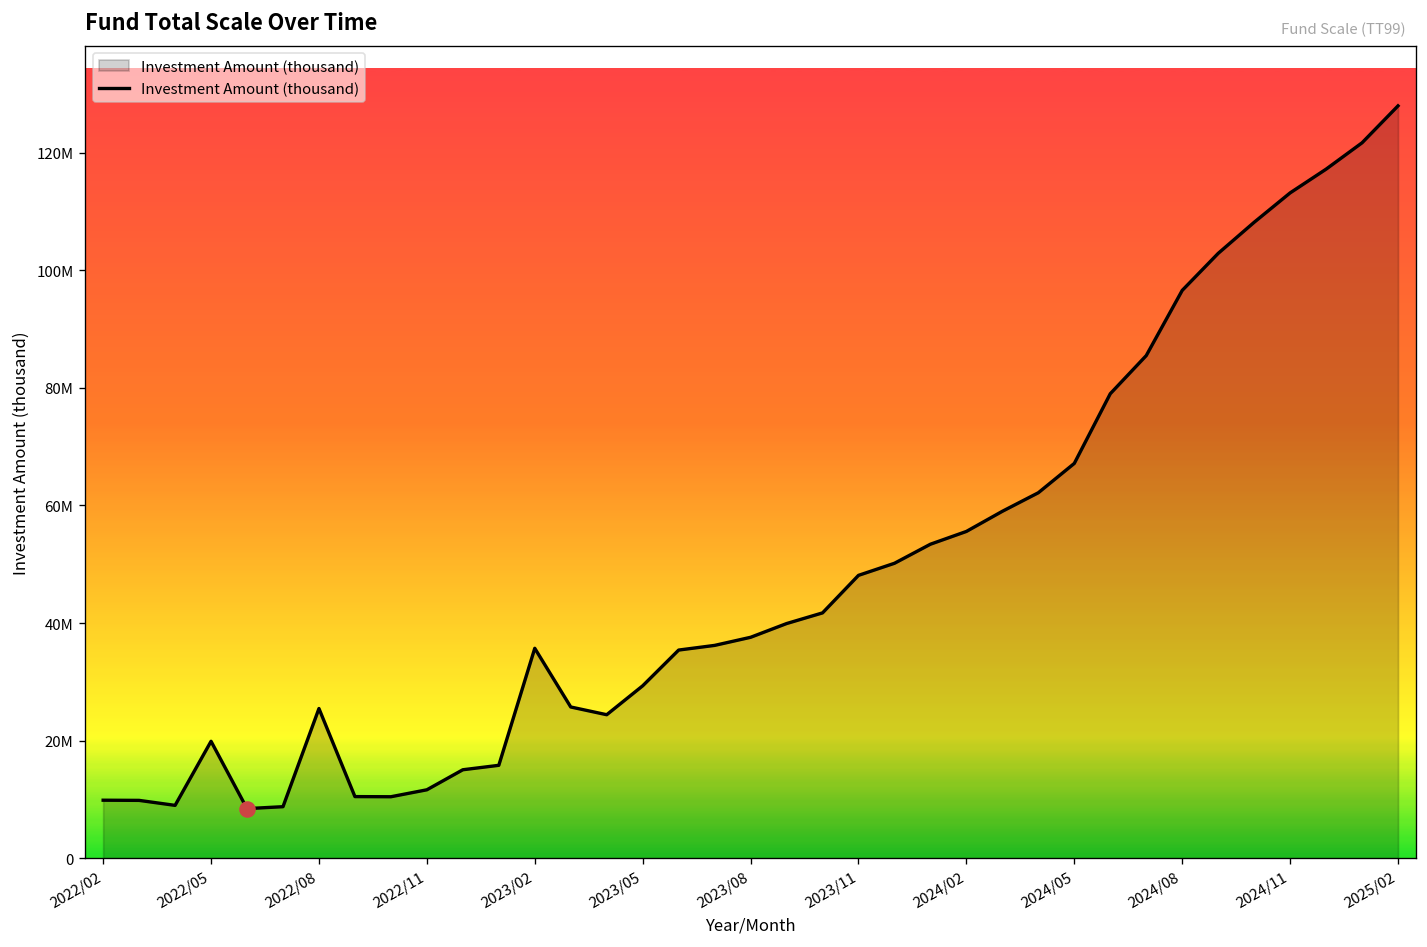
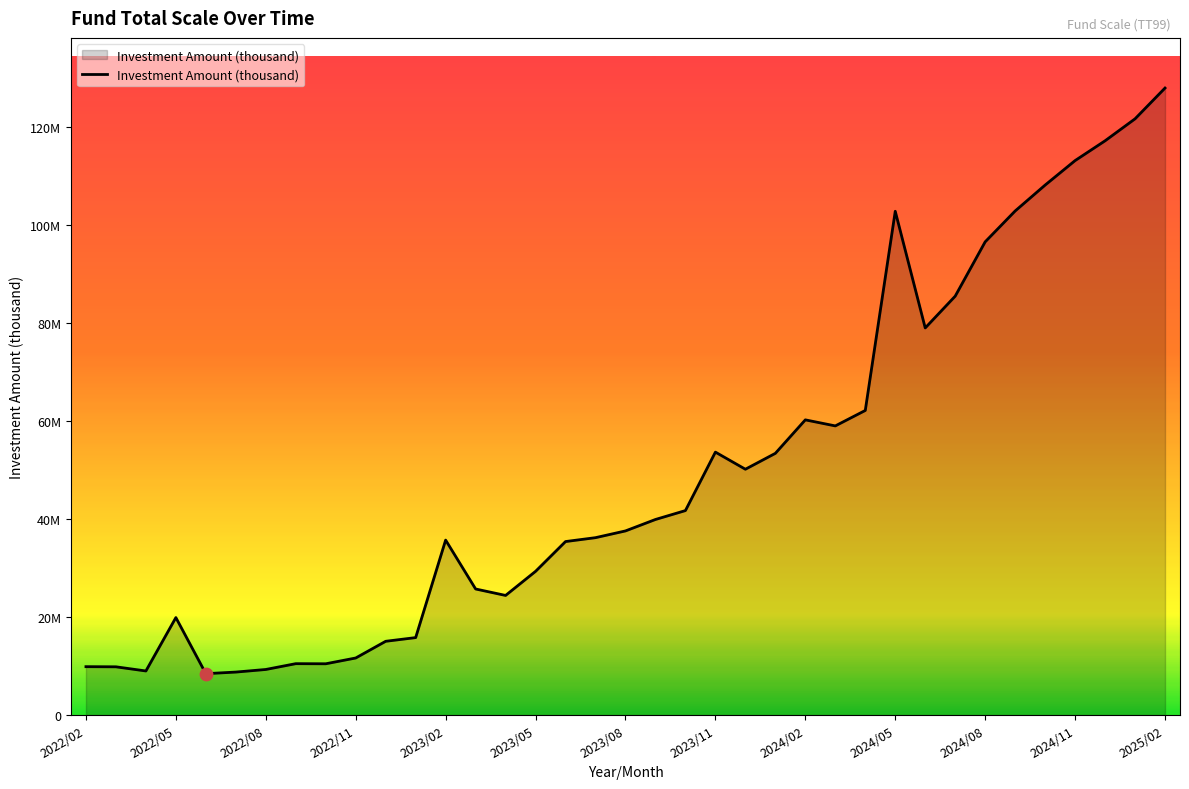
  {
    "Investment Amount (thousand)": {
      "2022/02": 10000000,
      "2022/05": 20000000,
-     "2022/08": 25000000,
+     "2022/08": 9000000,
      "2022/11": 12000000,
      "2023/02": 36000000,
      "2023/05": 29000000,
      "2023/08": 38000000,
-     "2023/11": 48000000,
-     "2024/02": 56000000,
-     "2024/05": 67000000,
+     "2023/11": 54000000,
+     "2024/02": 60000000,
+     "2024/05": 103000000,
      "2024/08": 97000000,
      "2024/11": 113000000,
      "2025/02": 128000000
    }
  }
